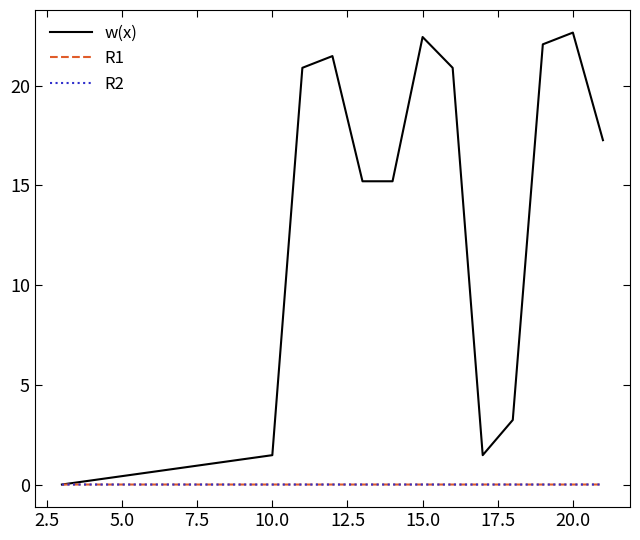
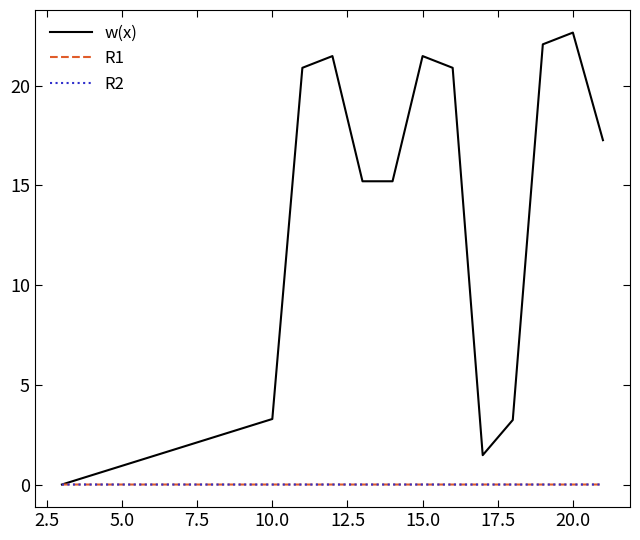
  {
    "w(x)": {
-     "10.0": 1.5,
-     "15.0": 22.4,
+     "10.0": 3.3,
+     "15.0": 21.5,
      "20.0": 22.7
    },
    "R2": {
      "10.0": 0.0,
      "15.0": 0.0,
      "20.0": 0.0
    }
  }
